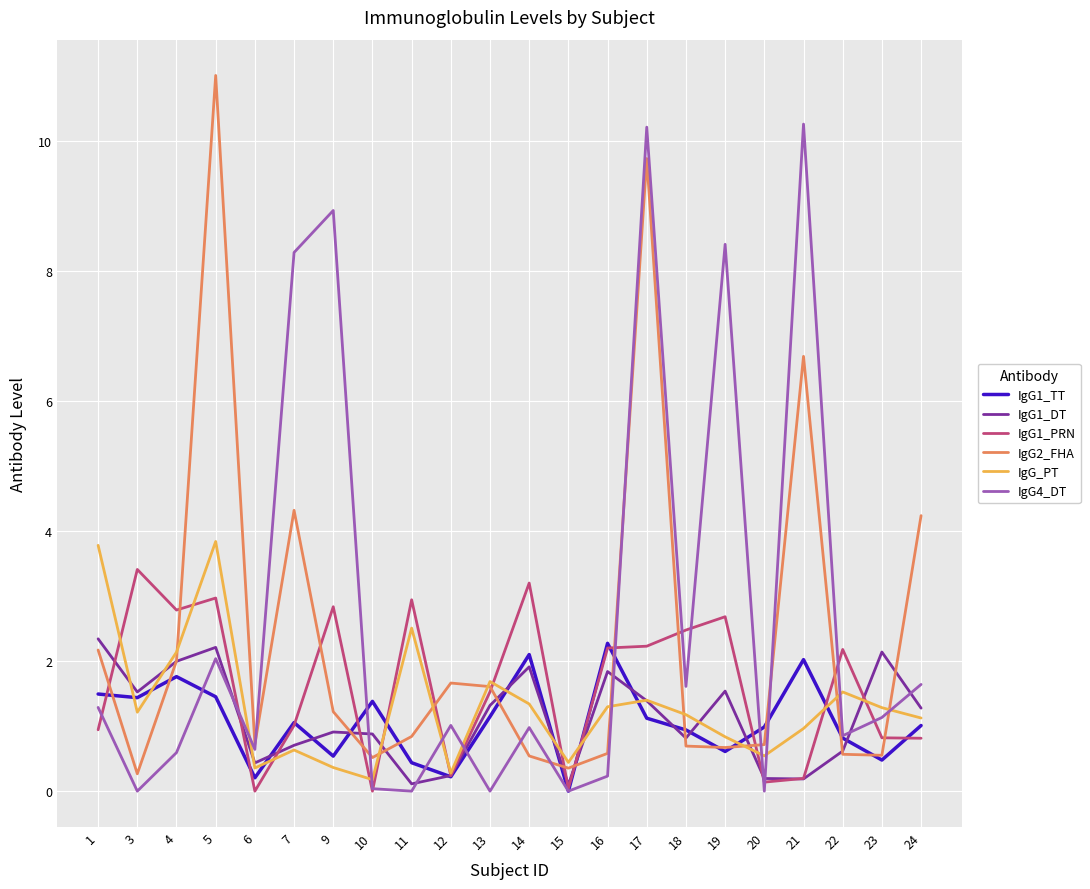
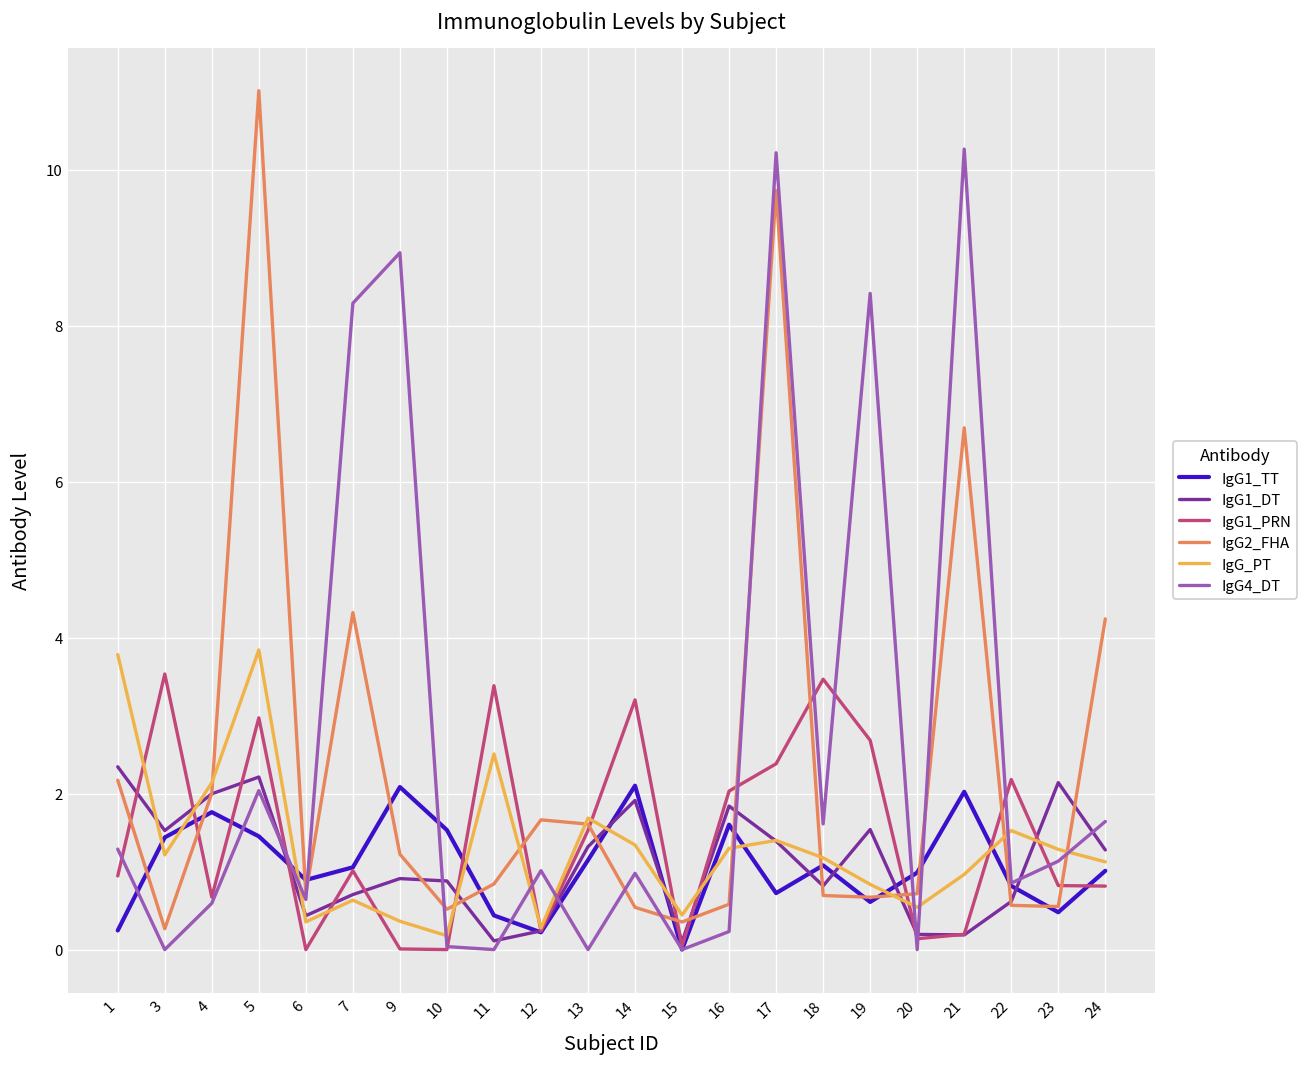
  {
    "IgG1_TT": {
-     "1": 1.5,
+     "1": 0.2,
      "3": 1.4,
      "4": 1.8,
      "5": 1.5,
-     "6": 0.2,
+     "6": 0.9,
      "7": 1.1,
-     "9": 0.5,
-     "10": 1.4,
+     "9": 2.1,
+     "10": 1.5,
      "11": 0.4,
      "13": 1.1,
      "14": 2.1,
-     "16": 2.3,
-     "17": 1.1,
-     "18": 0.9,
+     "16": 1.6,
+     "17": 0.7,
+     "18": 1.1,
      "19": 0.6,
      "20": 1.0,
      "21": 2.0,
      "23": 0.5,
      "24": 1.0
    },
    "IgG1_PRN": {
      "1": 0.9,
-     "3": 3.4,
-     "4": 2.8,
+     "3": 3.5,
+     "4": 0.7,
      "5": 3.0,
      "6": 0.0,
      "7": 1.0,
-     "9": 2.8,
-     "11": 2.9,
+     "9": 0.0,
+     "11": 3.4,
      "13": 1.5,
      "14": 3.2,
      "15": 0.0,
-     "16": 2.2,
-     "17": 2.2,
-     "18": 2.5,
+     "16": 2.0,
+     "17": 2.4,
+     "18": 3.5,
      "19": 2.7,
      "20": 0.1,
      "22": 2.2,
      "23": 0.8,
      "24": 0.8
    }
  }
